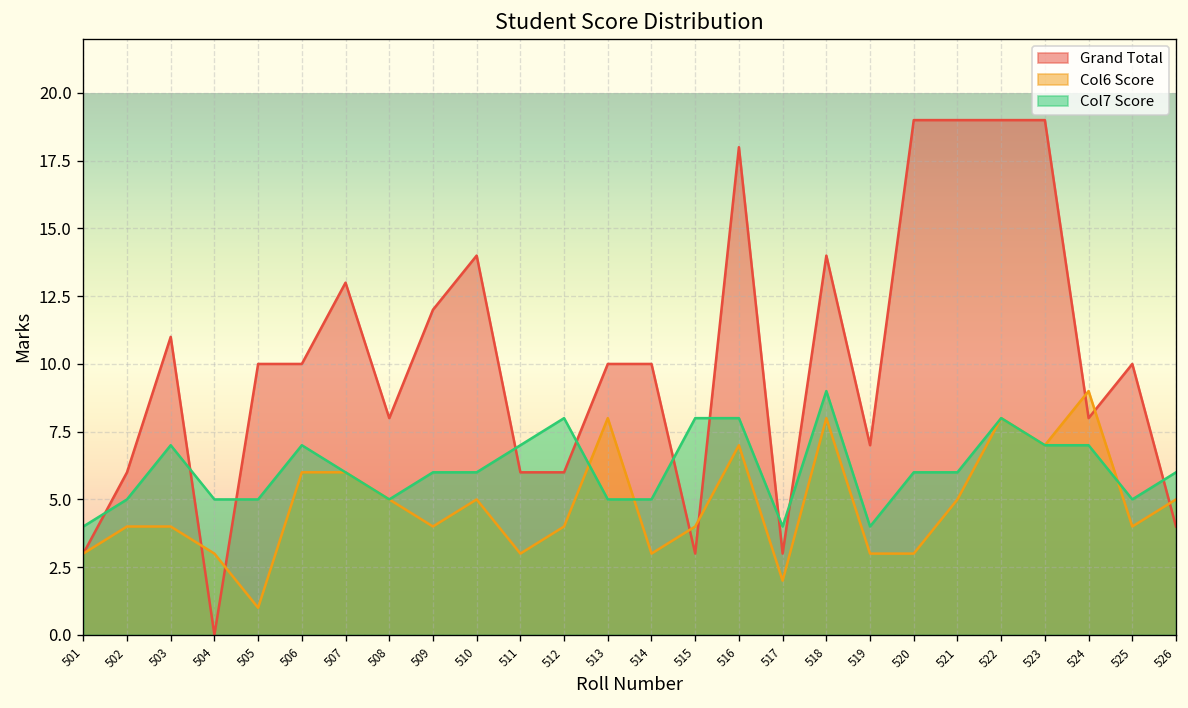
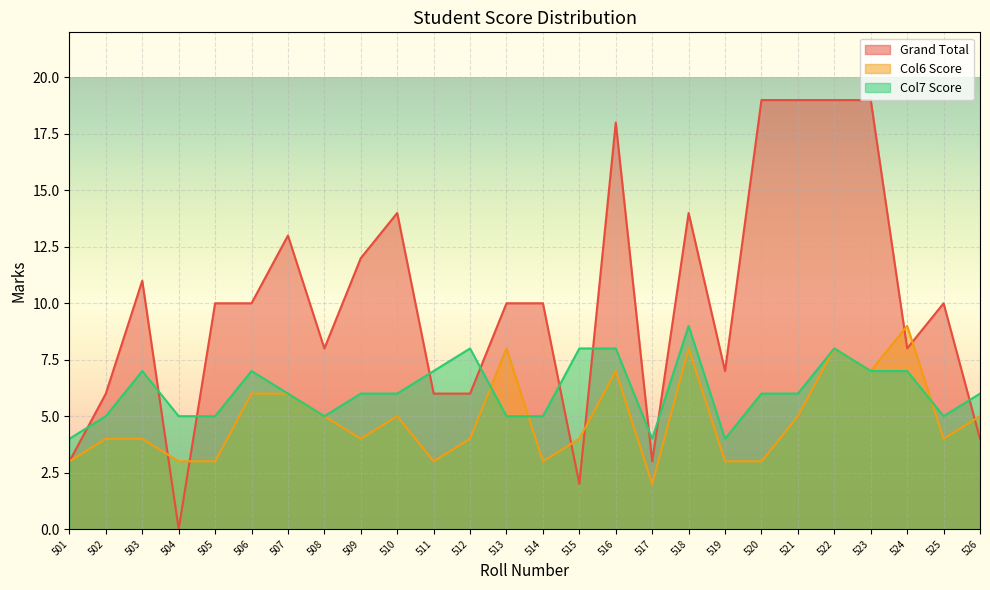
  {
    "Grand Total": {
      "502": 6,
      "503": 11,
      "504": 0,
      "505": 10,
      "506": 10,
      "507": 13,
      "508": 8,
      "509": 12,
      "510": 14,
      "511": 6,
      "512": 6,
      "513": 10,
      "514": 10,
-     "515": 3,
+     "515": 2,
      "516": 18,
      "517": 3,
      "518": 14,
      "519": 7,
      "520": 19,
      "521": 19,
      "522": 19,
      "524": 8,
      "525": 10,
      "526": 4
    },
    "Col6 Score": {
      "502": 4,
      "503": 4,
      "504": 3,
-     "505": 1,
+     "505": 3,
      "506": 6,
      "509": 4,
      "510": 5,
      "511": 3,
      "512": 4,
      "513": 8,
      "514": 3,
      "515": 4,
      "516": 7,
      "517": 2,
      "518": 8,
      "519": 3,
      "520": 3,
      "521": 5,
      "524": 9,
      "525": 4,
      "526": 5
    },
    "Col7 Score": {
      "501": 4,
      "502": 5,
      "503": 7,
      "504": 5,
      "505": 5,
      "506": 7,
      "509": 6,
      "510": 6,
      "511": 7,
      "512": 8,
      "513": 5,
      "514": 5,
      "515": 8,
      "516": 8,
      "517": 4,
      "518": 9,
      "519": 4,
      "520": 6,
      "521": 6,
      "524": 7,
      "525": 5,
      "526": 6
    }
  }
